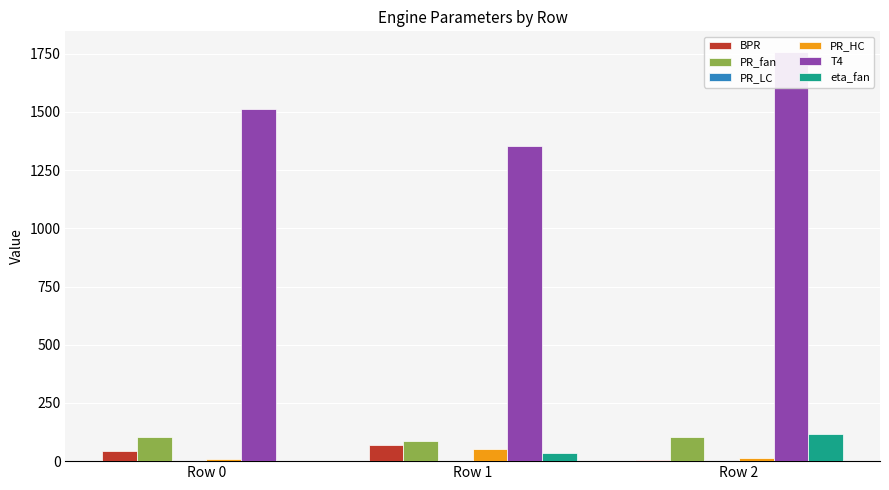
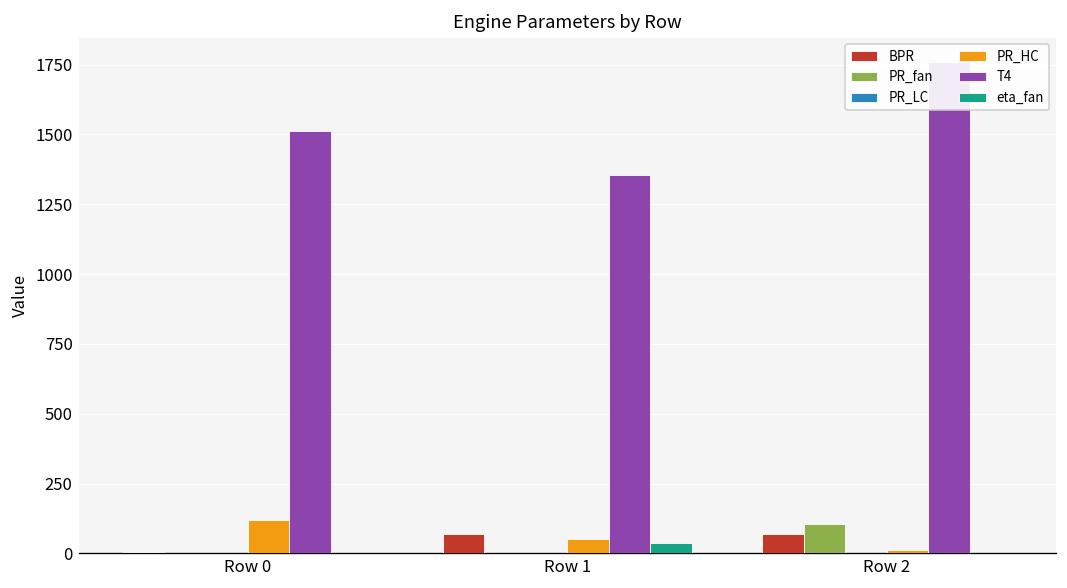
  {
    "BPR": {
-     "Row 0": 50,
+     "Row 0": 10,
      "Row 1": 70,
-     "Row 2": 10
+     "Row 2": 70
    },
    "PR_fan": {
-     "Row 0": 100,
-     "Row 1": 90,
+     "Row 0": 0,
+     "Row 1": 0,
      "Row 2": 100
    },
    "PR_HC": {
-     "Row 0": 10,
+     "Row 0": 120,
      "Row 1": 50,
      "Row 2": 10
    },
    "T4": {
      "Row 0": 1510,
      "Row 1": 1360
    },
    "eta_fan": {
      "Row 1": 40,
-     "Row 2": 120
+     "Row 2": 0
    }
  }
